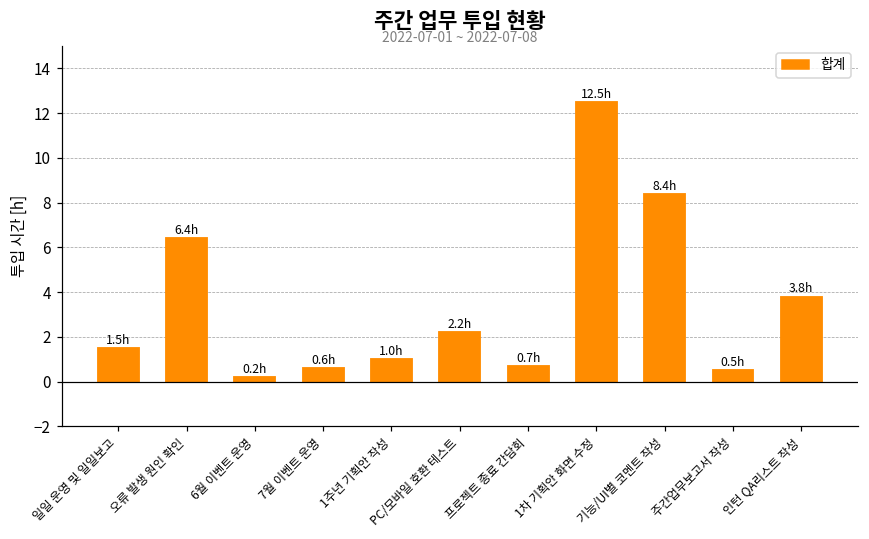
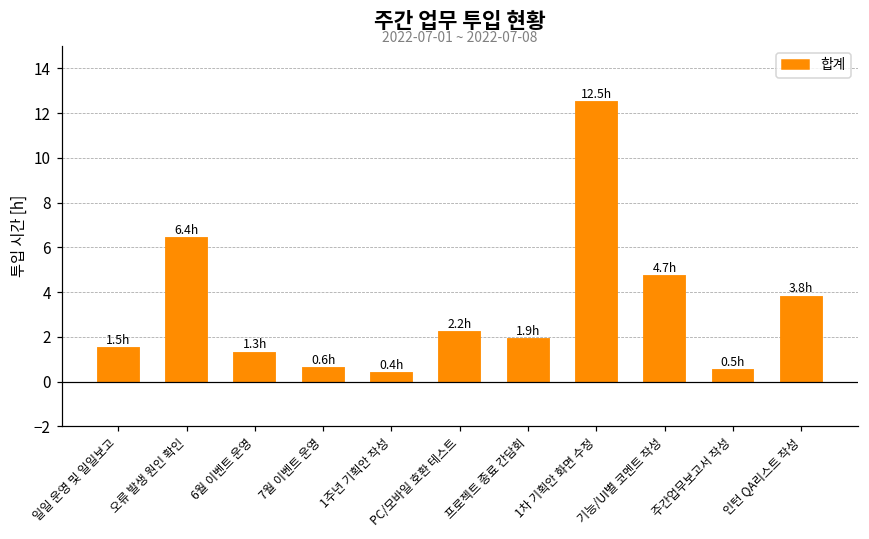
  {
    "일일 운영 및 일일보고": "1.5h",
    "오류 발생 원인 확인": "6.4h",
-   "6월 이벤트 운영": "0.2h",
+   "6월 이벤트 운영": "1.3h",
    "7월 이벤트 운영": "0.6h",
-   "1주년 기획안 작성": "1.0h",
+   "1주년 기획안 작성": "0.4h",
    "PC/모바일 호환 테스트": "2.2h",
-   "프로젝트 종료 간담회": "0.7h",
+   "프로젝트 종료 간담회": "1.9h",
    "1차 기획안 화면 수정": "12.5h",
-   "기능/UI별 코멘트 작성": "8.4h",
+   "기능/UI별 코멘트 작성": "4.7h",
    "주간업무보고서 작성": "0.5h",
    "인턴 QA리스트 작성": "3.8h"
  }
